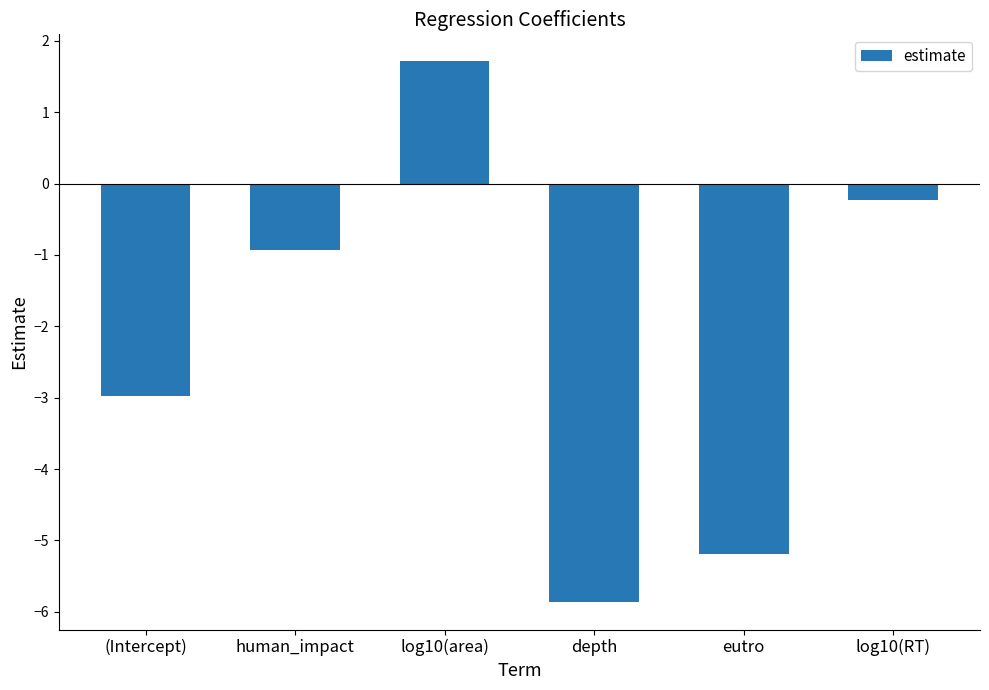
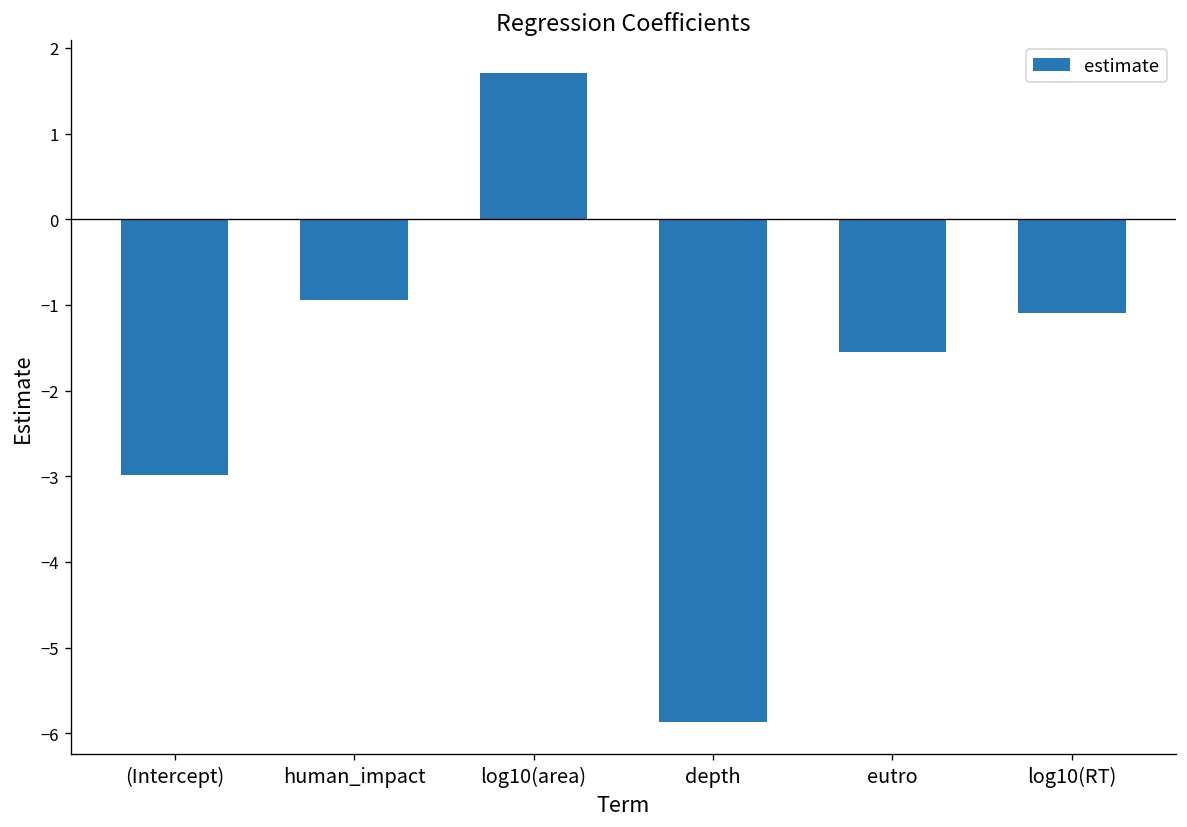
  {
    "(Intercept)": -3.0,
    "human_impact": -0.9,
    "log10(area)": 1.7,
    "depth": -5.9,
-   "eutro": -5.2,
-   "log10(RT)": -0.2
+   "eutro": -1.5,
+   "log10(RT)": -1.1
  }
